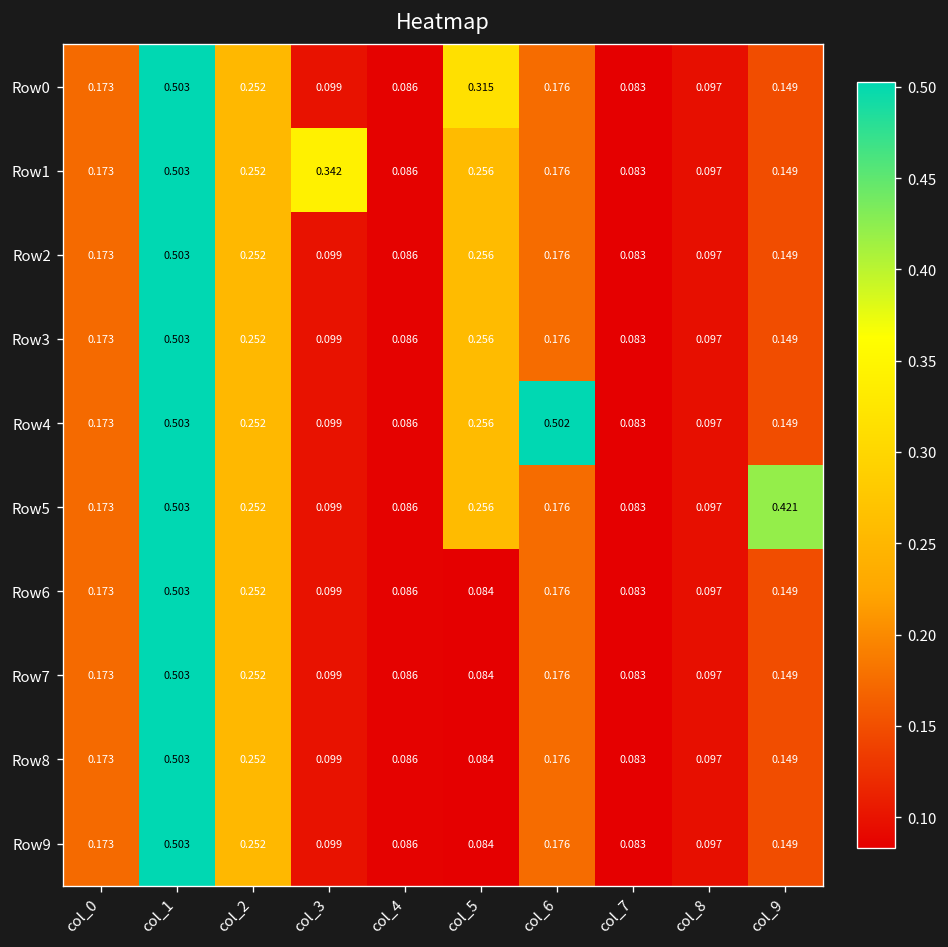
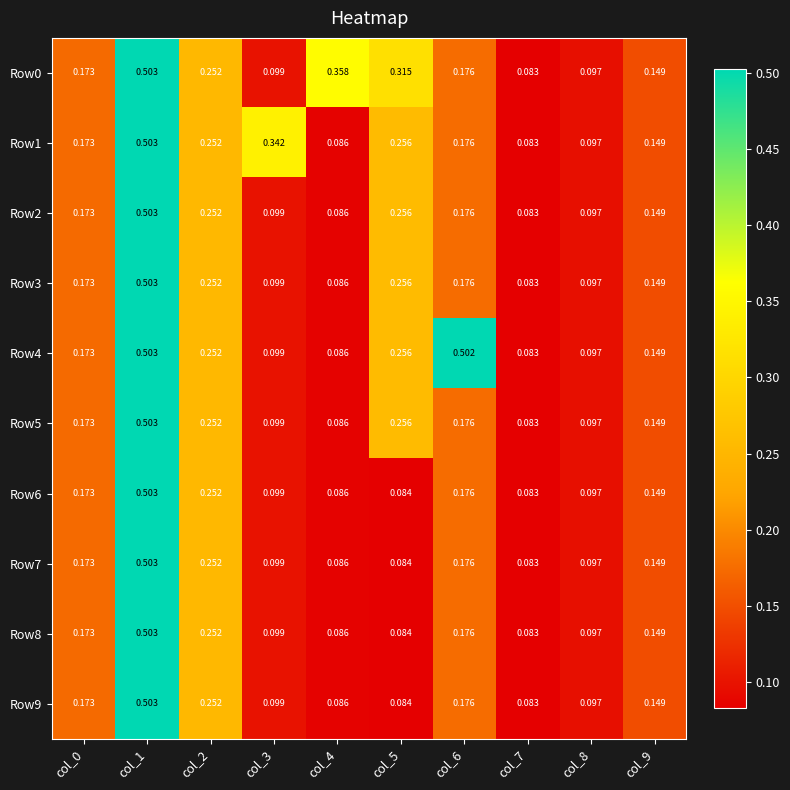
  {
    "Row0": {
      "col_0": 0.173,
      "col_1": 0.503,
      "col_2": 0.252,
      "col_3": 0.099,
-     "col_4": 0.086,
+     "col_4": 0.358,
      "col_5": 0.315,
      "col_6": 0.176,
      "col_7": 0.083,
      "col_8": 0.097,
      "col_9": 0.149
    },
    "Row1": {
      "col_0": 0.173,
      "col_1": 0.503,
      "col_2": 0.252,
      "col_3": 0.342,
      "col_4": 0.086,
      "col_5": 0.256,
      "col_6": 0.176,
      "col_7": 0.083,
      "col_8": 0.097,
      "col_9": 0.149
    },
    "Row2": {
      "col_0": 0.173,
      "col_1": 0.503,
      "col_2": 0.252,
      "col_3": 0.099,
      "col_4": 0.086,
      "col_5": 0.256,
      "col_6": 0.176,
      "col_7": 0.083,
      "col_8": 0.097,
      "col_9": 0.149
    },
    "Row3": {
      "col_0": 0.173,
      "col_1": 0.503,
      "col_2": 0.252,
      "col_3": 0.099,
      "col_4": 0.086,
      "col_5": 0.256,
      "col_6": 0.176,
      "col_7": 0.083,
      "col_8": 0.097,
      "col_9": 0.149
    },
    "Row4": {
      "col_0": 0.173,
      "col_1": 0.503,
      "col_2": 0.252,
      "col_3": 0.099,
      "col_4": 0.086,
      "col_5": 0.256,
      "col_6": 0.502,
      "col_7": 0.083,
      "col_8": 0.097,
      "col_9": 0.149
    },
    "Row5": {
      "col_0": 0.173,
      "col_1": 0.503,
      "col_2": 0.252,
      "col_3": 0.099,
      "col_4": 0.086,
      "col_5": 0.256,
      "col_6": 0.176,
      "col_7": 0.083,
      "col_8": 0.097,
-     "col_9": 0.421
+     "col_9": 0.149
    },
    "Row6": {
      "col_0": 0.173,
      "col_1": 0.503,
      "col_2": 0.252,
      "col_3": 0.099,
      "col_4": 0.086,
      "col_5": 0.084,
      "col_6": 0.176,
      "col_7": 0.083,
      "col_8": 0.097,
      "col_9": 0.149
    },
    "Row7": {
      "col_0": 0.173,
      "col_1": 0.503,
      "col_2": 0.252,
      "col_3": 0.099,
      "col_4": 0.086,
      "col_5": 0.084,
      "col_6": 0.176,
      "col_7": 0.083,
      "col_8": 0.097,
      "col_9": 0.149
    },
    "Row8": {
      "col_0": 0.173,
      "col_1": 0.503,
      "col_2": 0.252,
      "col_3": 0.099,
      "col_4": 0.086,
      "col_5": 0.084,
      "col_6": 0.176,
      "col_7": 0.083,
      "col_8": 0.097,
      "col_9": 0.149
    },
    "Row9": {
      "col_0": 0.173,
      "col_1": 0.503,
      "col_2": 0.252,
      "col_3": 0.099,
      "col_4": 0.086,
      "col_5": 0.084,
      "col_6": 0.176,
      "col_7": 0.083,
      "col_8": 0.097,
      "col_9": 0.149
    }
  }
